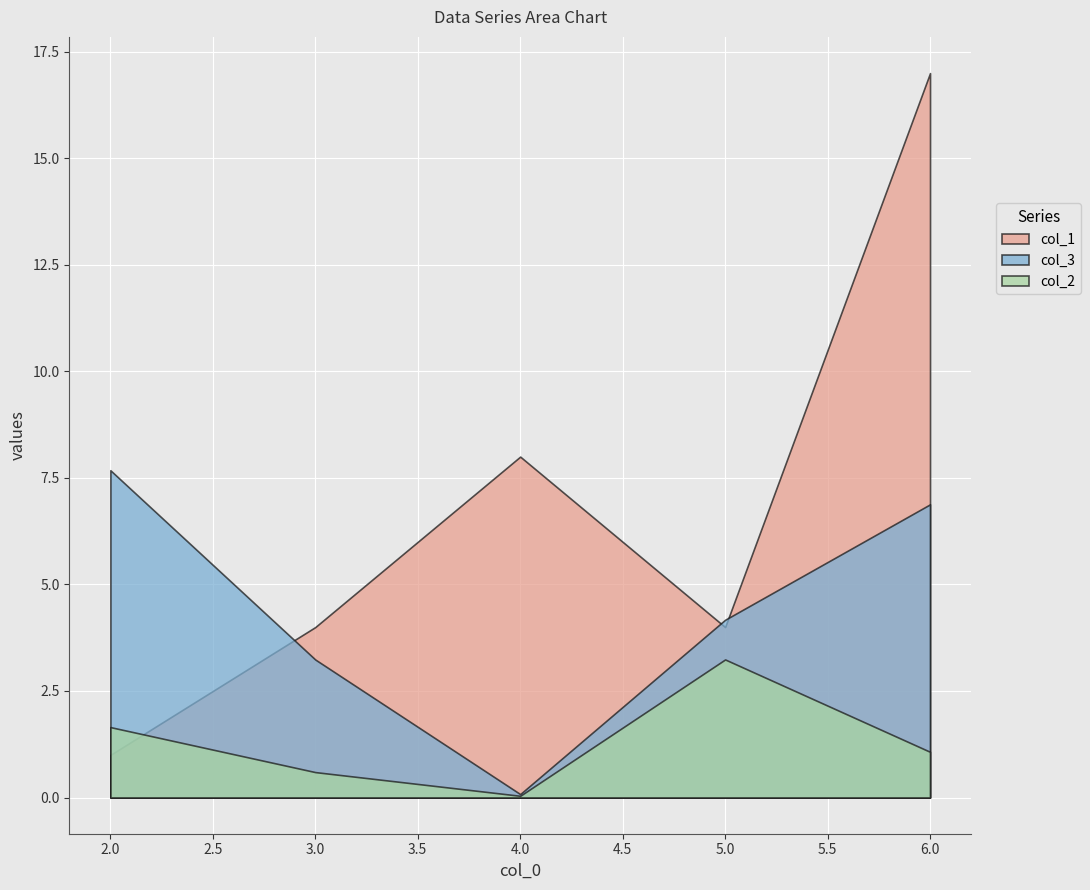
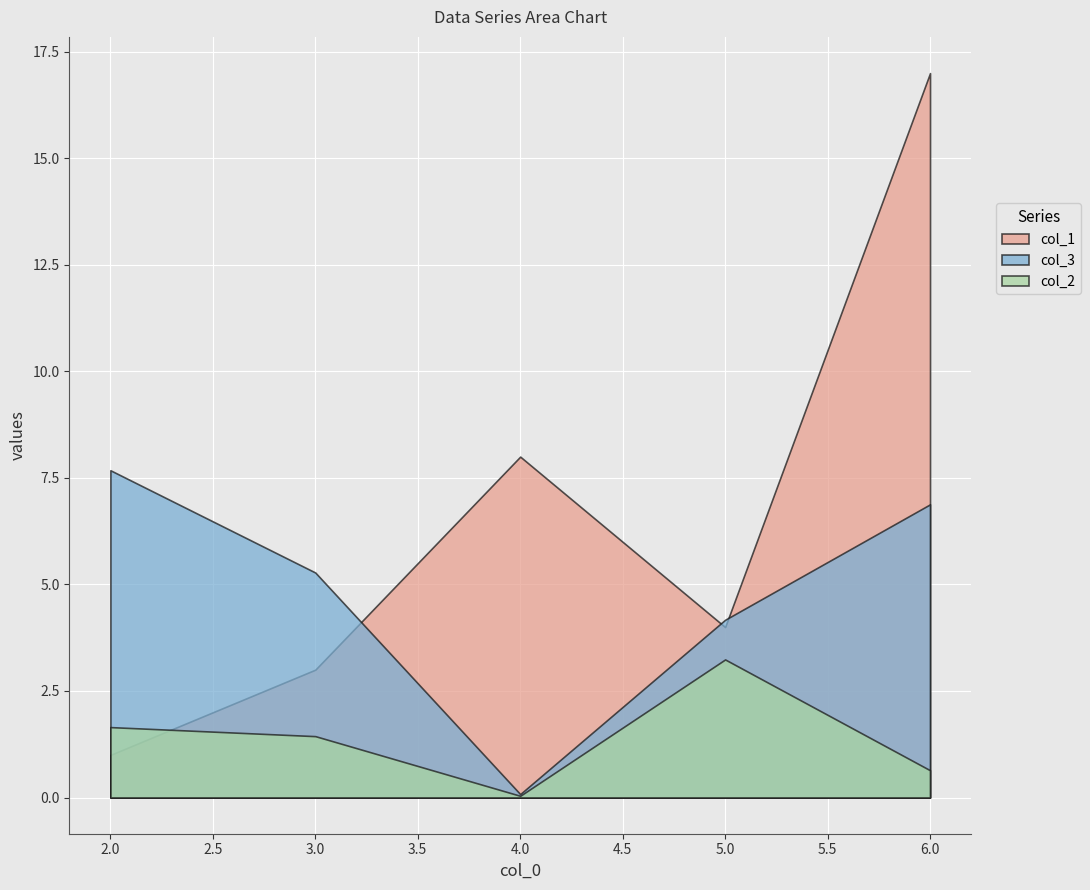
  {
    "col_1": {
      "2.0": 1,
-     "3.0": 4,
+     "3.0": 3,
      "4.0": 8,
      "5.0": 4,
      "6.0": 17
    },
    "col_3": {
      "2.0": 7.7,
-     "3.0": 3.2,
+     "3.0": 5.3,
      "5.0": 4.2,
      "6.0": 6.9
    },
    "col_2": {
      "2.0": 1.7,
-     "3.0": 0.6,
+     "3.0": 1.4,
      "5.0": 3.2,
-     "6.0": 1.1
+     "6.0": 0.6
    }
  }
